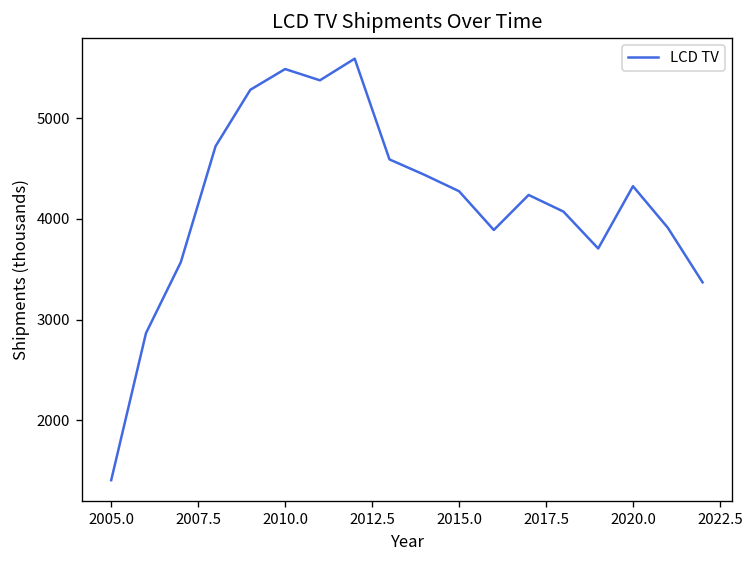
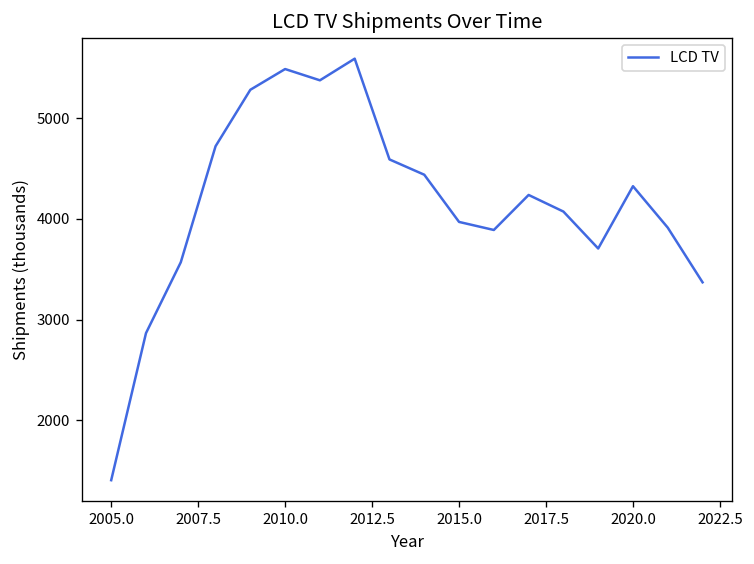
  {
    "2005.0": 1400,
    "2010.0": 5500,
-   "2015.0": 4300,
+   "2015.0": 4000,
    "2020.0": 4300
  }
